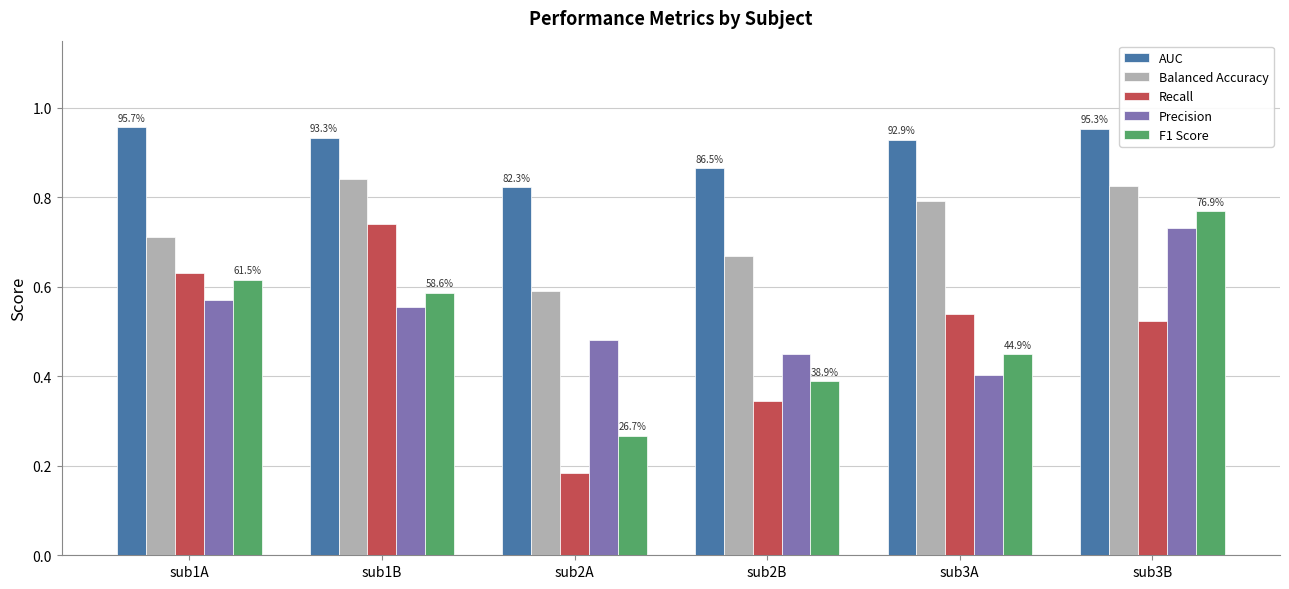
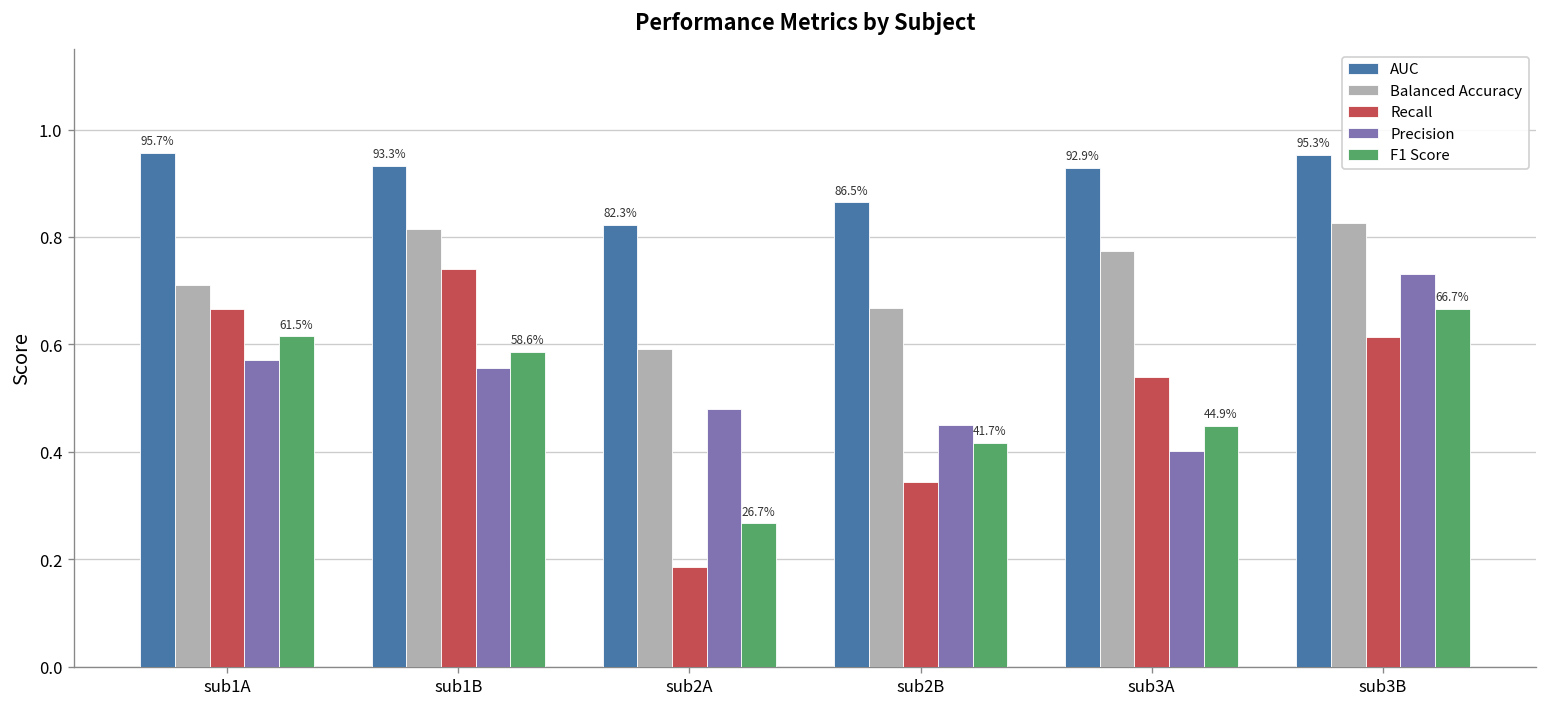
  {
    "Balanced Accuracy": {
      "sub1A": "0.71",
-     "sub1B": "0.84",
+     "sub1B": "0.81",
      "sub2A": "0.59",
      "sub2B": "0.67",
-     "sub3A": "0.79",
+     "sub3A": "0.77",
      "sub3B": "0.83"
    },
    "Recall": {
-     "sub1A": "0.63",
+     "sub1A": "0.67",
      "sub1B": "0.74",
      "sub2A": "0.18",
      "sub2B": "0.34",
      "sub3A": "0.54",
-     "sub3B": "0.52"
+     "sub3B": "0.61"
    },
    "F1 Score": {
      "sub1A": "61.5%",
      "sub1B": "58.6%",
      "sub2A": "26.7%",
-     "sub2B": "38.9%",
+     "sub2B": "41.7%",
      "sub3A": "44.9%",
-     "sub3B": "76.9%"
+     "sub3B": "66.7%"
    }
  }
